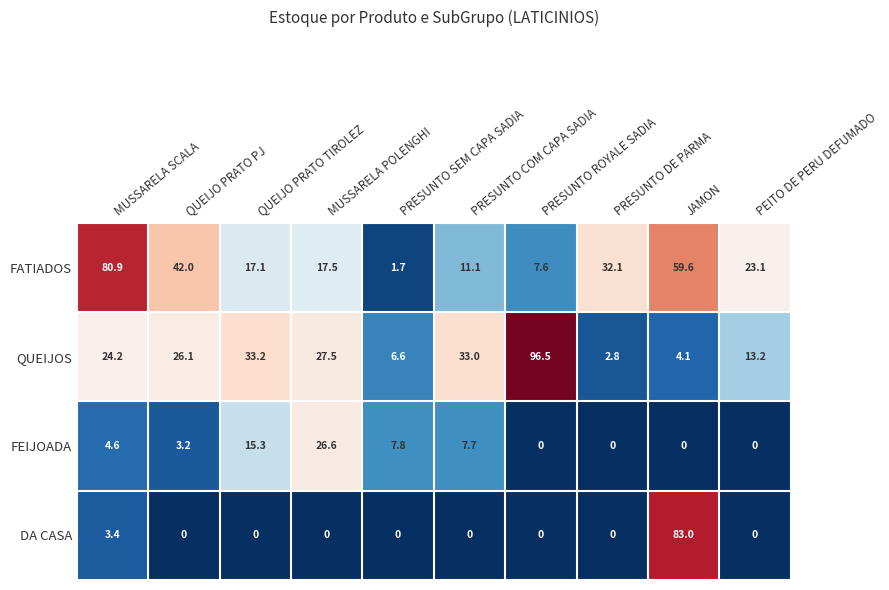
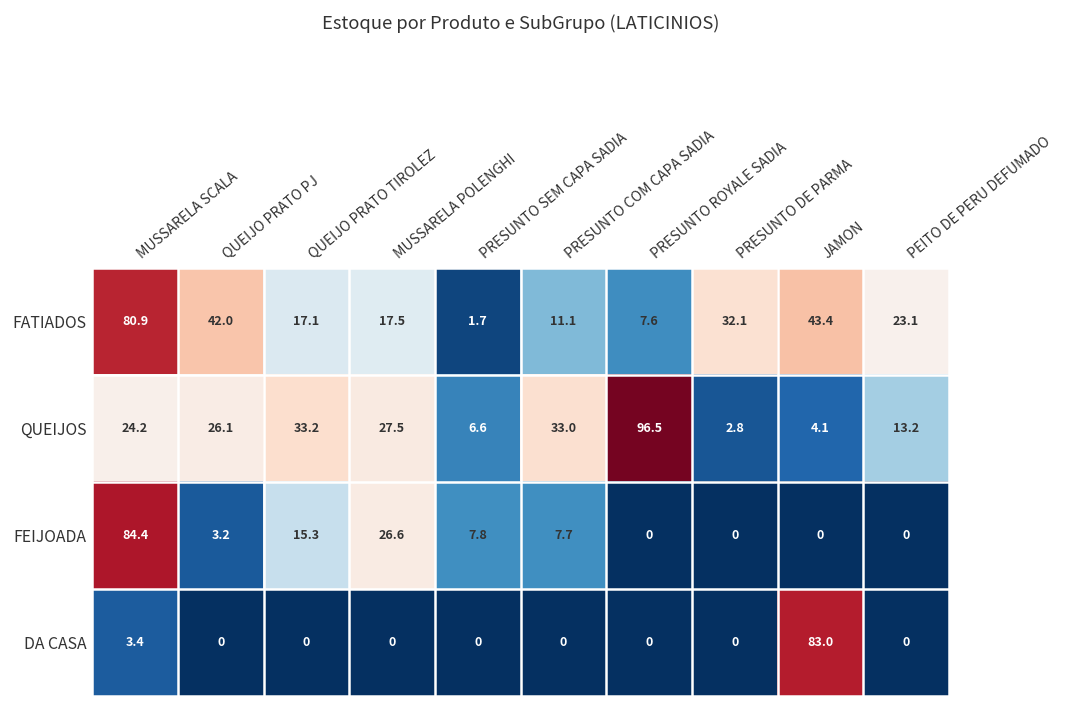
  {
    "FATIADOS": {
      "MUSSARELA SCALA": 80.9,
      "QUEIJO PRATO PJ": 42.0,
      "QUEIJO PRATO TIROLEZ": 17.1,
      "MUSSARELA POLENGHI": 17.5,
      "PRESUNTO SEM CAPA SADIA": 1.7,
      "PRESUNTO COM CAPA SADIA": 11.1,
      "PRESUNTO ROYALE SADIA": 7.6,
      "PRESUNTO DE PARMA": 32.1,
-     "JAMON": 59.6,
+     "JAMON": 43.4,
      "PEITO DE PERU DEFUMADO": 23.1
    },
    "QUEIJOS": {
      "MUSSARELA SCALA": 24.2,
      "QUEIJO PRATO PJ": 26.1,
      "QUEIJO PRATO TIROLEZ": 33.2,
      "MUSSARELA POLENGHI": 27.5,
      "PRESUNTO SEM CAPA SADIA": 6.6,
      "PRESUNTO COM CAPA SADIA": 33.0,
      "PRESUNTO ROYALE SADIA": 96.5,
      "PRESUNTO DE PARMA": 2.8,
      "JAMON": 4.1,
      "PEITO DE PERU DEFUMADO": 13.2
    },
    "FEIJOADA": {
-     "MUSSARELA SCALA": 4.6,
+     "MUSSARELA SCALA": 84.4,
      "QUEIJO PRATO PJ": 3.2,
      "QUEIJO PRATO TIROLEZ": 15.3,
      "MUSSARELA POLENGHI": 26.6,
      "PRESUNTO SEM CAPA SADIA": 7.8,
      "PRESUNTO COM CAPA SADIA": 7.7,
      "PRESUNTO ROYALE SADIA": 0,
      "PRESUNTO DE PARMA": 0,
      "JAMON": 0,
      "PEITO DE PERU DEFUMADO": 0
    },
    "DA CASA": {
      "MUSSARELA SCALA": 3.4,
      "QUEIJO PRATO PJ": 0,
      "QUEIJO PRATO TIROLEZ": 0,
      "MUSSARELA POLENGHI": 0,
      "PRESUNTO SEM CAPA SADIA": 0,
      "PRESUNTO COM CAPA SADIA": 0,
      "PRESUNTO ROYALE SADIA": 0,
      "PRESUNTO DE PARMA": 0,
      "JAMON": 83.0,
      "PEITO DE PERU DEFUMADO": 0
    }
  }
